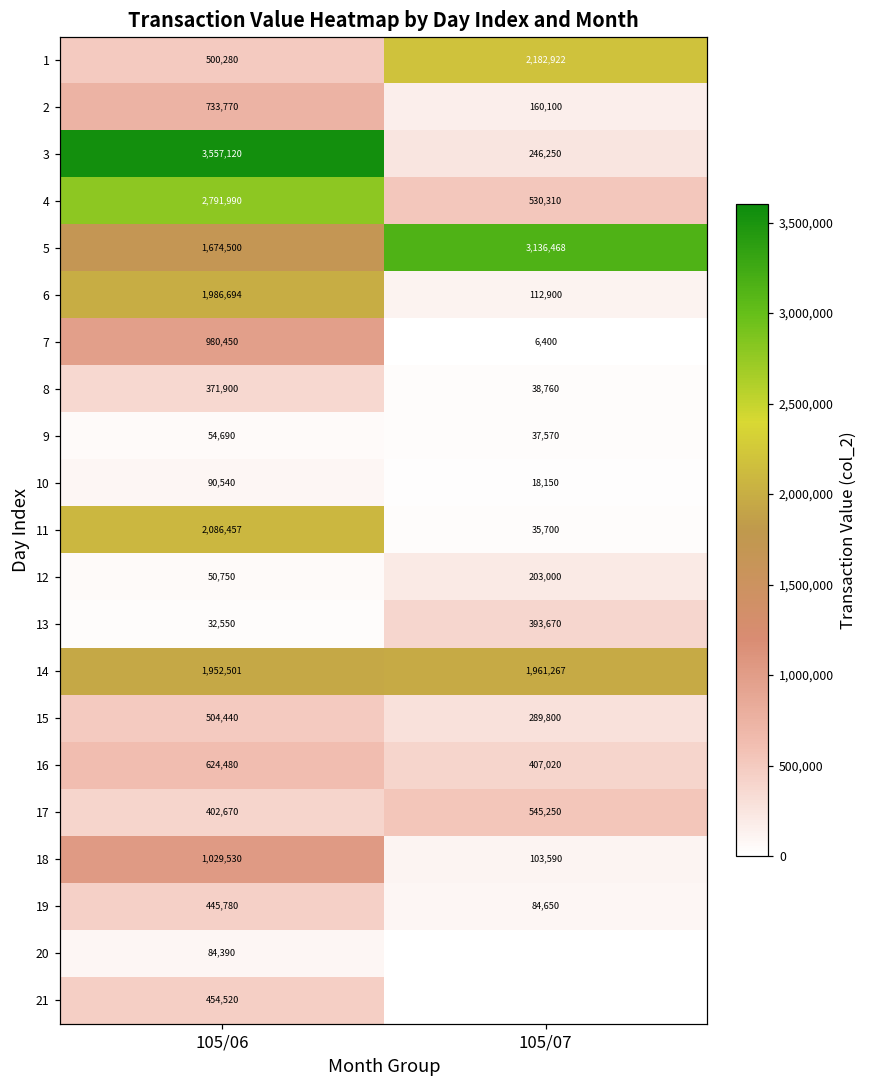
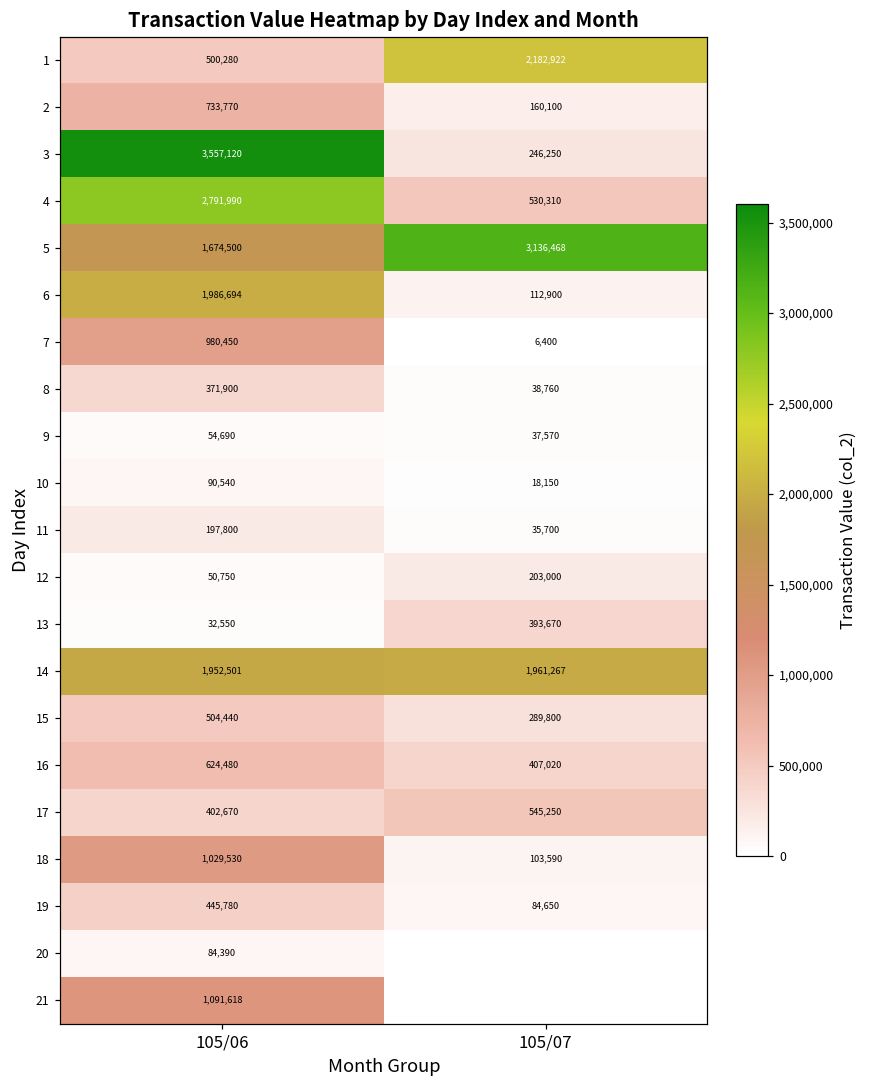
  {
    "1": {
      "105/06": "500,280",
      "105/07": "2,182,922"
    },
    "2": {
      "105/06": "733,770",
      "105/07": "160,100"
    },
    "3": {
      "105/06": "3,557,120",
      "105/07": "246,250"
    },
    "4": {
      "105/06": "2,791,990",
      "105/07": "530,310"
    },
    "5": {
      "105/06": "1,674,500",
      "105/07": "3,136,468"
    },
    "6": {
      "105/06": "1,986,694",
      "105/07": "112,900"
    },
    "7": {
      "105/06": "980,450",
      "105/07": "6,400"
    },
    "8": {
      "105/06": "371,900",
      "105/07": "38,760"
    },
    "9": {
      "105/06": "54,690",
      "105/07": "37,570"
    },
    "10": {
      "105/06": "90,540",
      "105/07": "18,150"
    },
    "11": {
-     "105/06": "2,086,457",
+     "105/06": "197,800",
      "105/07": "35,700"
    },
    "12": {
      "105/06": "50,750",
      "105/07": "203,000"
    },
    "13": {
      "105/06": "32,550",
      "105/07": "393,670"
    },
    "14": {
      "105/06": "1,952,501",
      "105/07": "1,961,267"
    },
    "15": {
      "105/06": "504,440",
      "105/07": "289,800"
    },
    "16": {
      "105/06": "624,480",
      "105/07": "407,020"
    },
    "17": {
      "105/06": "402,670",
      "105/07": "545,250"
    },
    "18": {
      "105/06": "1,029,530",
      "105/07": "103,590"
    },
    "19": {
      "105/06": "445,780",
      "105/07": "84,650"
    },
    "20": {
      "105/06": "84,390"
    },
    "21": {
-     "105/06": "454,520"
+     "105/06": "1,091,618"
    }
  }
